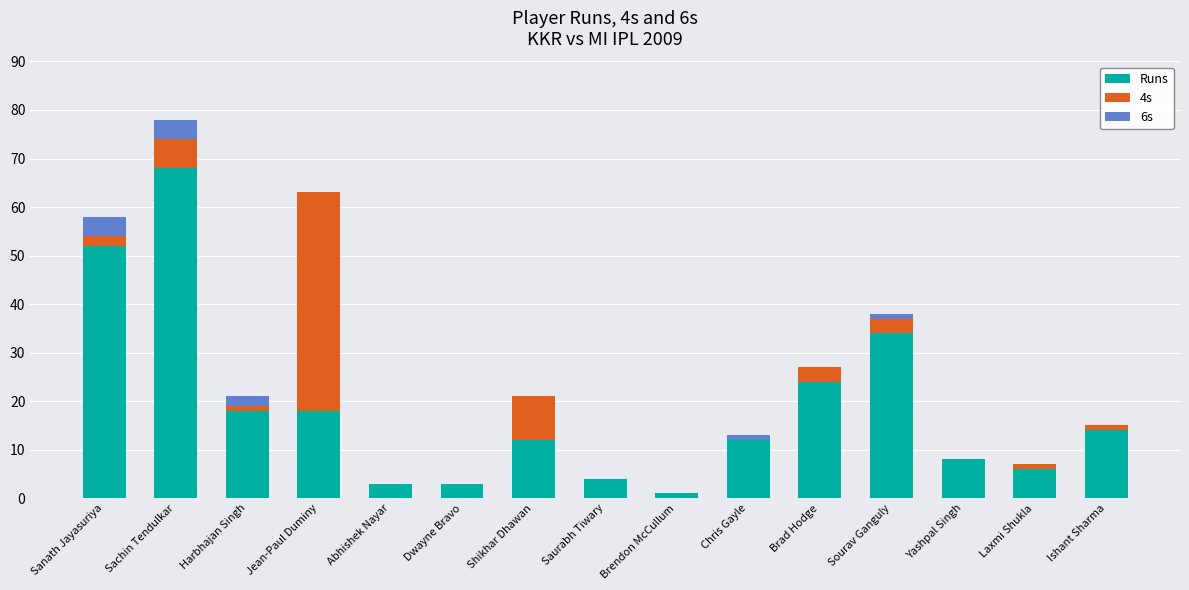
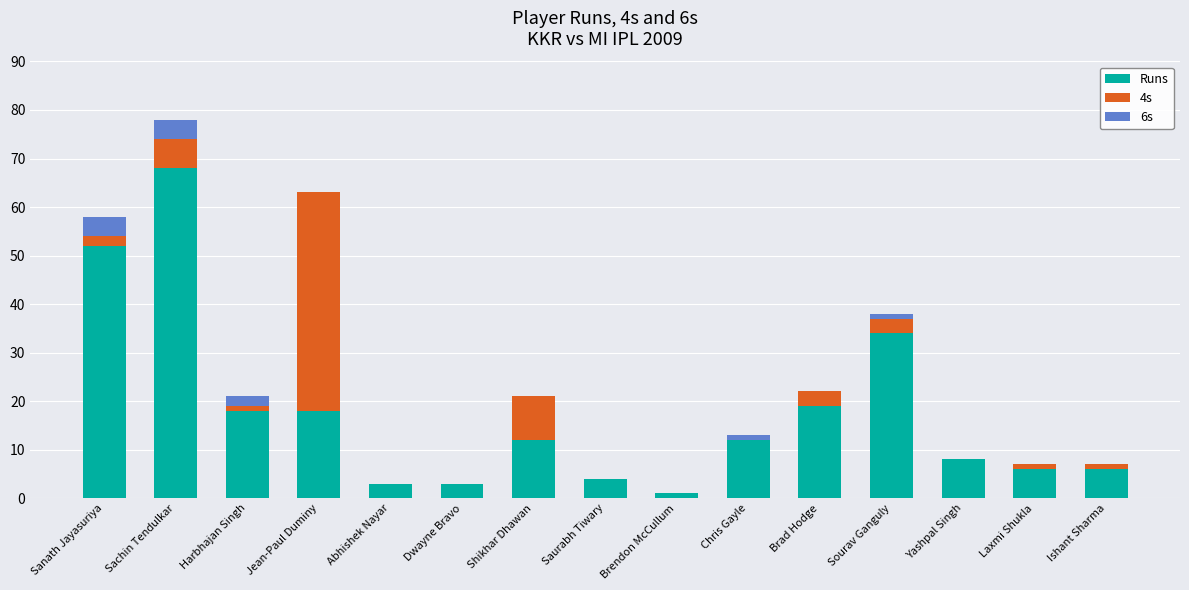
  {
    "Runs": {
      "Sanath Jayasuriya": 52,
      "Sachin Tendulkar": 68,
      "Harbhajan Singh": 18,
      "Jean-Paul Duminy": 18,
      "Abhishek Nayar": 3,
      "Dwayne Bravo": 3,
      "Shikhar Dhawan": 12,
      "Saurabh Tiwary": 4,
      "Brendon McCullum": 1,
      "Chris Gayle": 12,
-     "Brad Hodge": 24,
+     "Brad Hodge": 19,
      "Sourav Ganguly": 34,
      "Yashpal Singh": 8,
      "Laxmi Shukla": 6,
-     "Ishant Sharma": 14
+     "Ishant Sharma": 6
    },
    "4s": {
      "Sanath Jayasuriya": 2,
      "Sachin Tendulkar": 6,
      "Harbhajan Singh": 1,
      "Jean-Paul Duminy": 45,
      "Abhishek Nayar": 0,
      "Dwayne Bravo": 0,
      "Shikhar Dhawan": 9,
      "Saurabh Tiwary": 0,
      "Brendon McCullum": 0,
      "Chris Gayle": 0,
      "Brad Hodge": 3,
      "Sourav Ganguly": 3,
      "Yashpal Singh": 0,
      "Laxmi Shukla": 1,
      "Ishant Sharma": 1
    },
    "6s": {
      "Sanath Jayasuriya": 4,
      "Sachin Tendulkar": 4,
      "Harbhajan Singh": 2,
      "Jean-Paul Duminy": 0,
      "Abhishek Nayar": 0,
      "Dwayne Bravo": 0,
      "Shikhar Dhawan": 0,
      "Saurabh Tiwary": 0,
      "Brendon McCullum": 0,
      "Chris Gayle": 1,
      "Brad Hodge": 0,
      "Sourav Ganguly": 1,
      "Yashpal Singh": 0,
      "Laxmi Shukla": 0,
      "Ishant Sharma": 0
    }
  }
